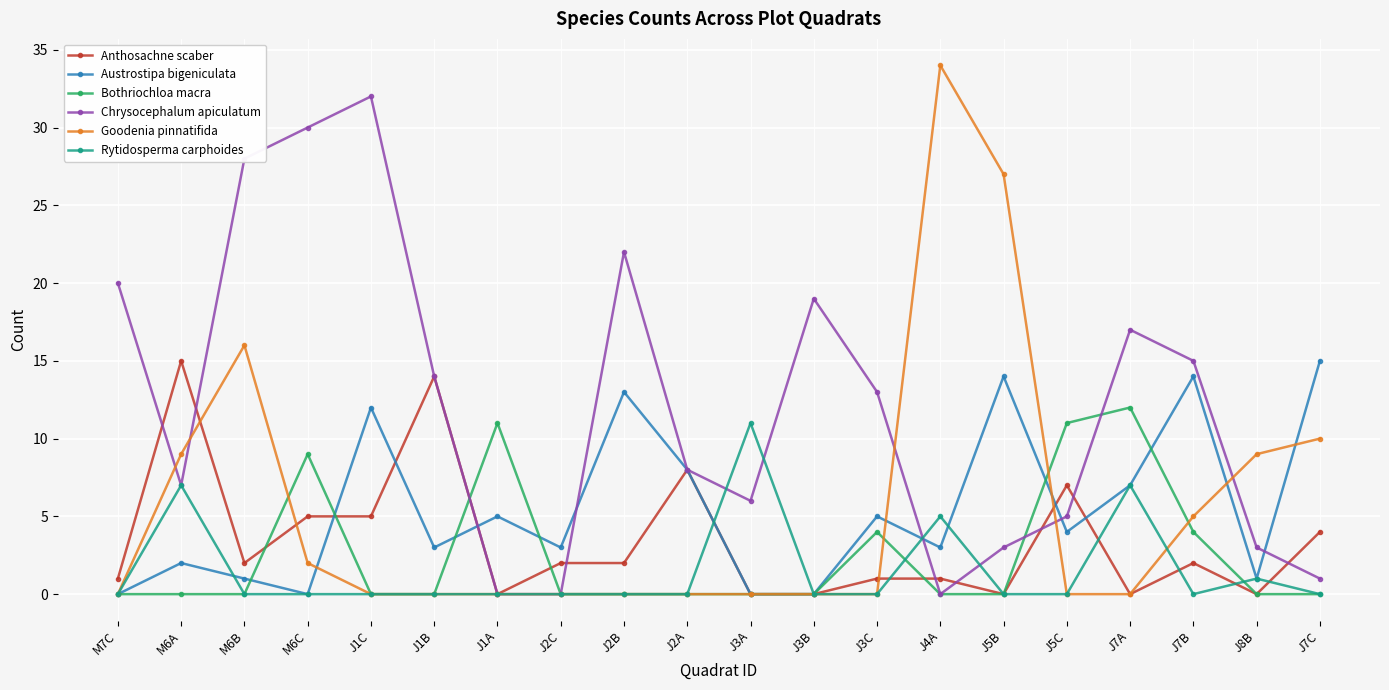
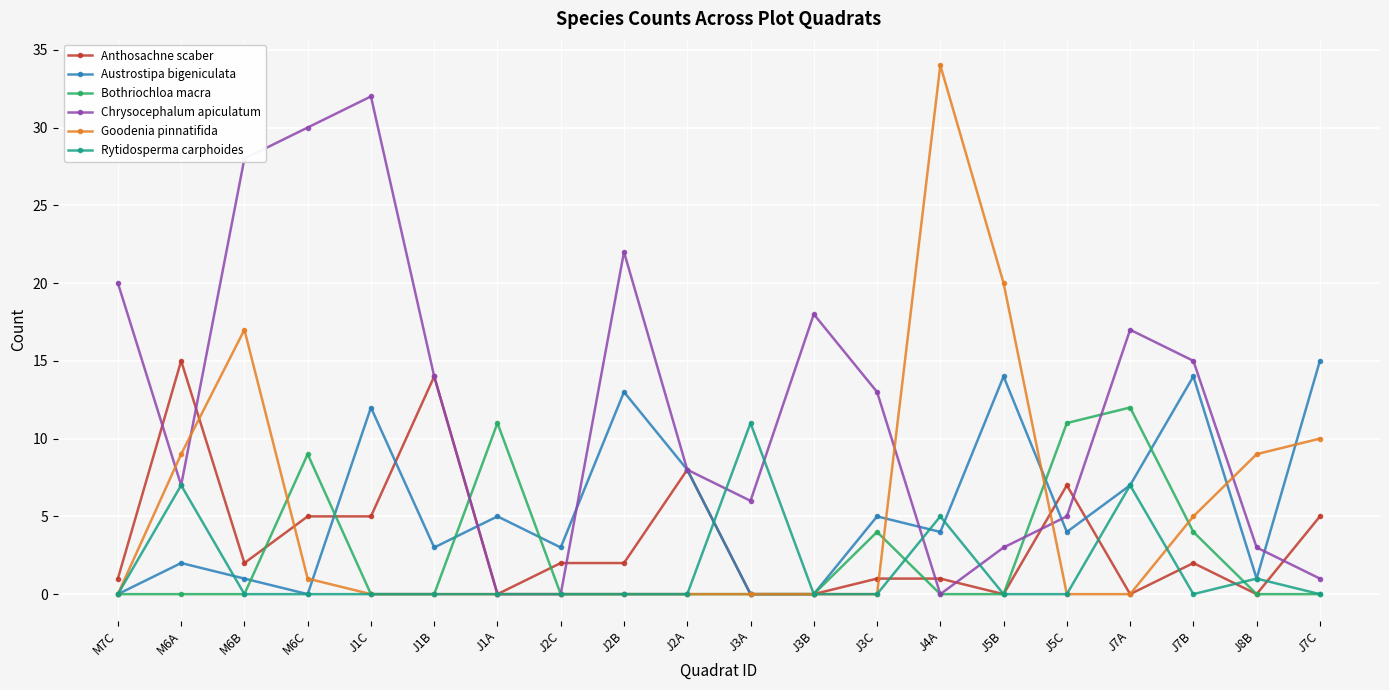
  {
    "Anthosachne scaber": {
      "M7C": 1,
      "M6A": 15,
      "M6B": 2,
      "M6C": 5,
      "J1C": 5,
      "J2C": 2,
      "J2B": 2,
      "J3C": 1,
      "J4A": 1,
      "J5C": 7,
      "J7B": 2,
-     "J7C": 4
+     "J7C": 5
    },
    "Austrostipa bigeniculata": {
      "M6A": 2,
      "M6B": 1,
      "J1C": 12,
      "J1B": 3,
      "J1A": 5,
      "J2C": 3,
      "J2B": 13,
      "J3C": 5,
-     "J4A": 3,
+     "J4A": 4,
      "J5B": 14,
      "J5C": 4,
      "J7B": 14,
      "J7C": 15
    },
    "Chrysocephalum apiculatum": {
      "M7C": 20,
      "M6C": 30,
      "J1C": 32,
      "J2B": 22,
      "J3A": 6,
-     "J3B": 19,
+     "J3B": 18,
      "J3C": 13,
      "J5B": 3,
      "J5C": 5,
      "J7A": 17,
      "J7B": 15,
      "J8B": 3,
      "J7C": 1
    },
    "Goodenia pinnatifida": {
      "M6A": 9,
-     "M6B": 16,
-     "M6C": 2,
+     "M6B": 17,
+     "M6C": 1,
      "J4A": 34,
-     "J5B": 27,
+     "J5B": 20,
      "J7B": 5,
      "J8B": 9,
      "J7C": 10
    }
  }
